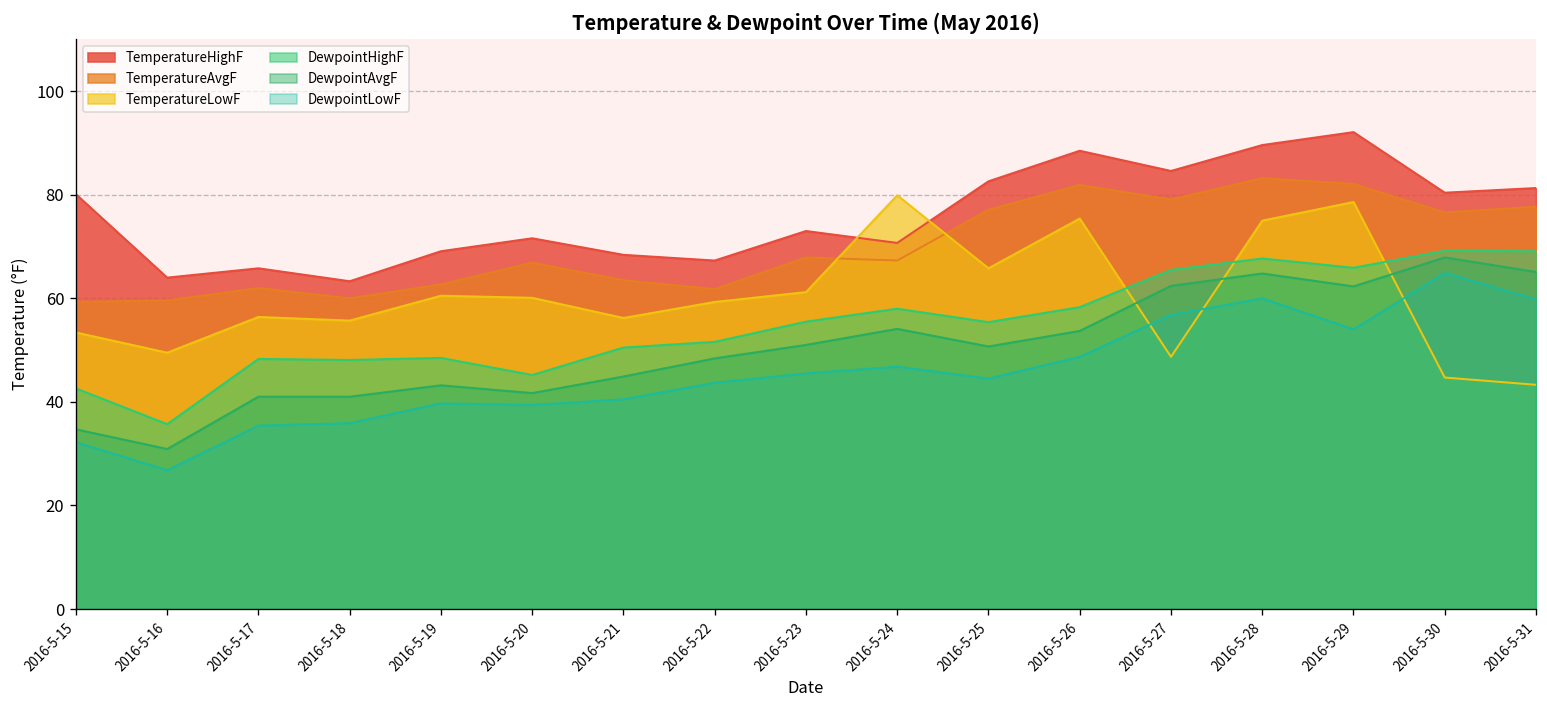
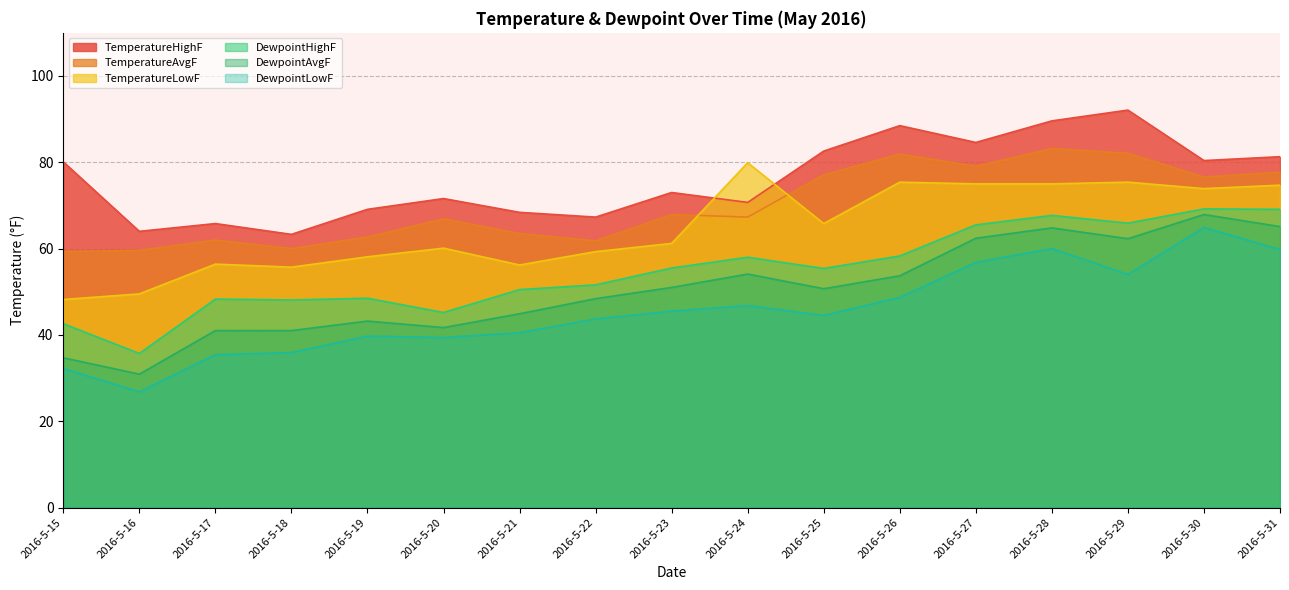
  {
    "TemperatureLowF": {
-     "2016-5-15": 53,
+     "2016-5-15": 48,
      "2016-5-16": 50,
      "2016-5-17": 56,
      "2016-5-18": 56,
-     "2016-5-19": 61,
+     "2016-5-19": 58,
      "2016-5-20": 60,
      "2016-5-21": 56,
      "2016-5-22": 59,
      "2016-5-23": 61,
      "2016-5-24": 80,
      "2016-5-25": 66,
      "2016-5-26": 75,
-     "2016-5-27": 49,
+     "2016-5-27": 75,
      "2016-5-28": 75,
-     "2016-5-29": 79,
-     "2016-5-30": 45,
-     "2016-5-31": 43
+     "2016-5-29": 75,
+     "2016-5-30": 74,
+     "2016-5-31": 75
    }
  }
